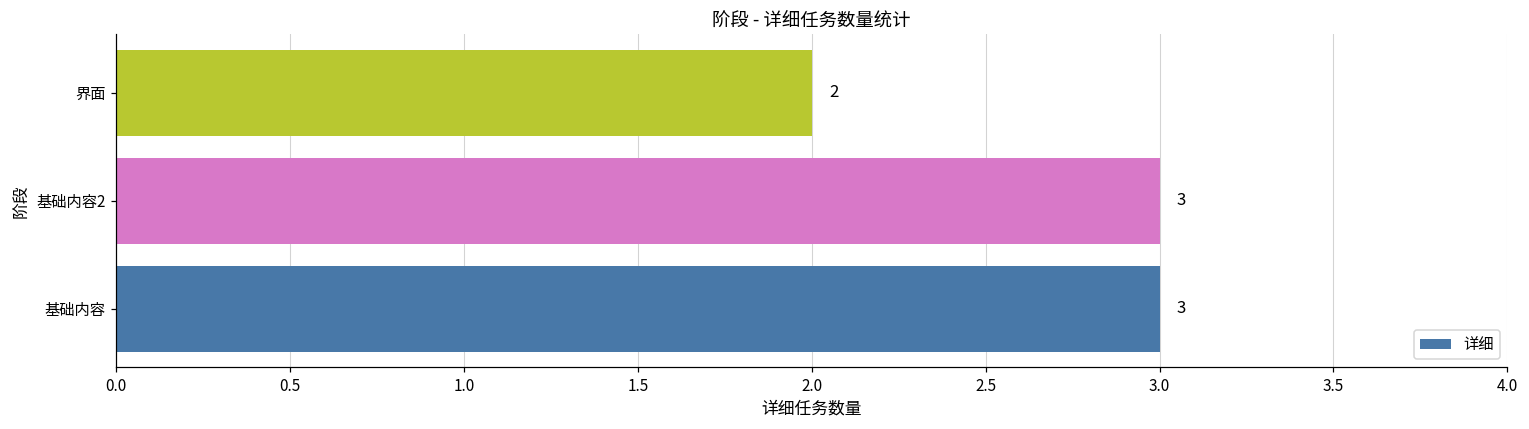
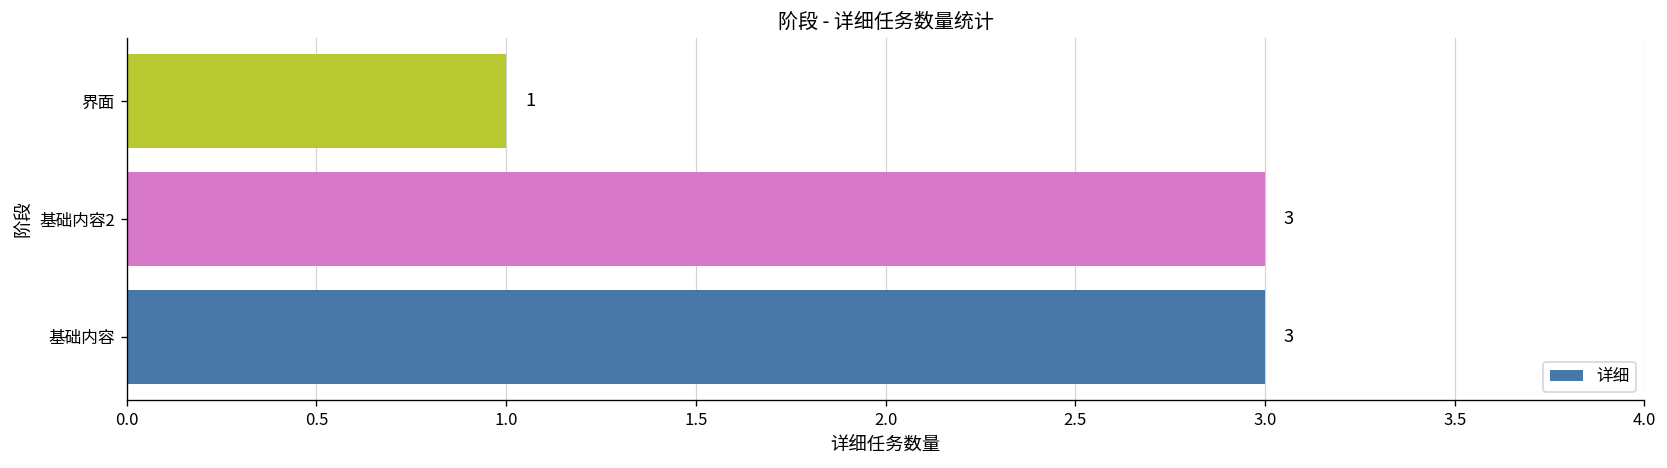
  {
-   "界面": 2,
+   "界面": 1,
    "基础内容2": 3,
    "基础内容": 3
  }
